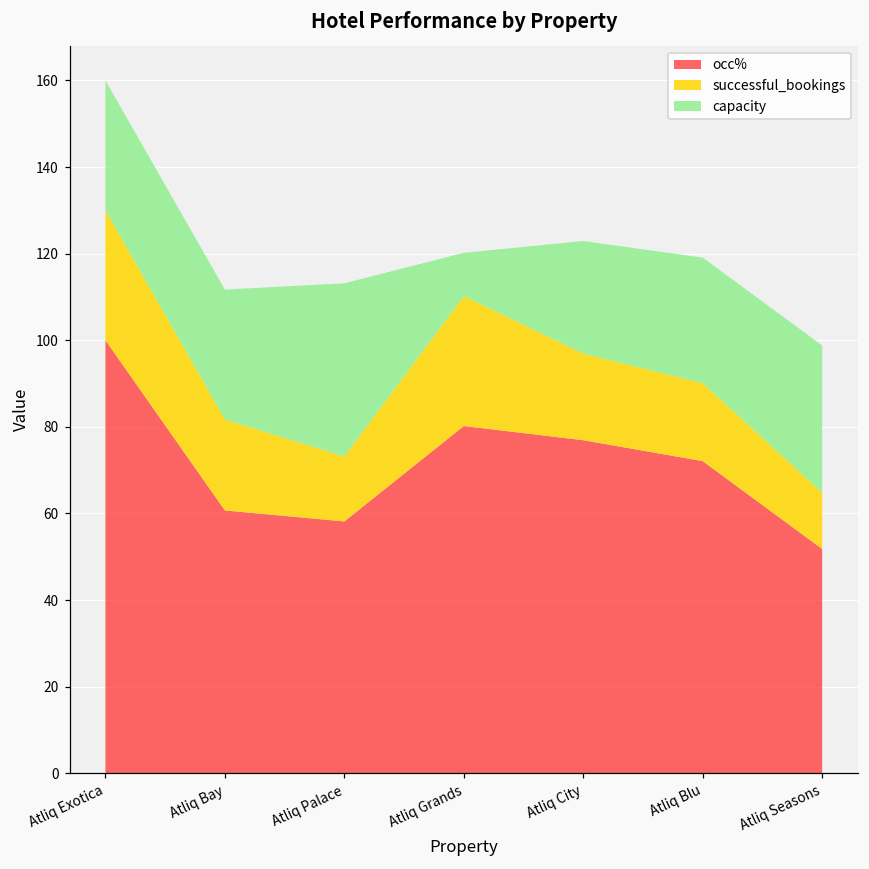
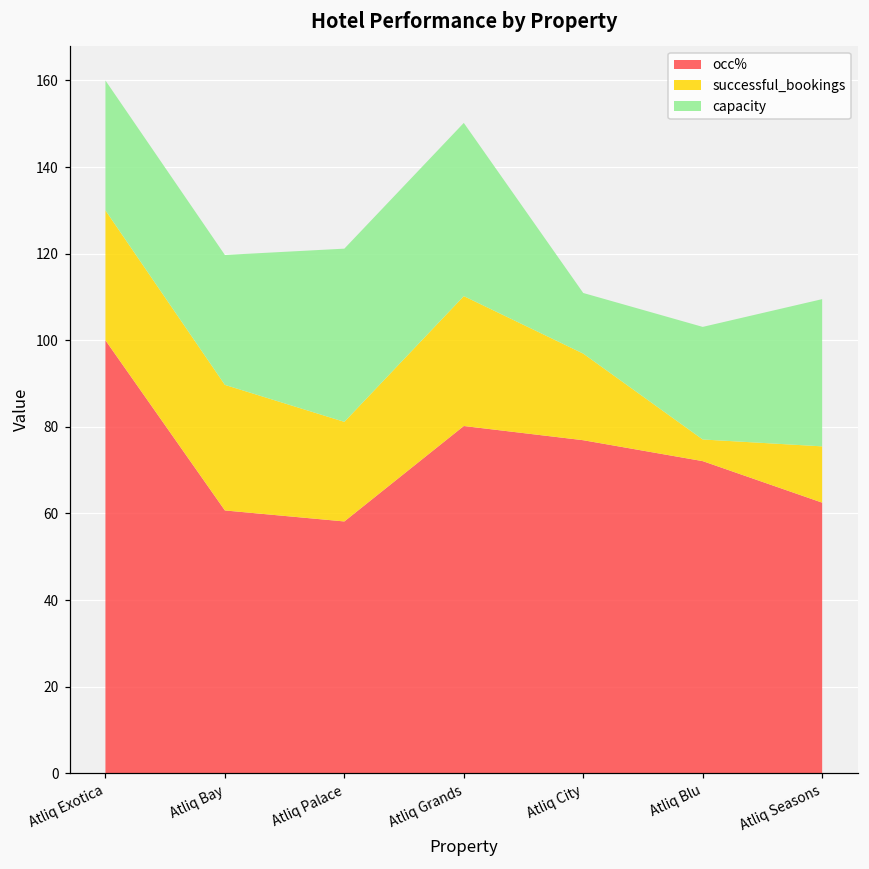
  {
    "occ%": {
      "Atliq Exotica": 100,
      "Atliq Bay": 61,
      "Atliq Palace": 58,
      "Atliq Grands": 80,
      "Atliq City": 77,
      "Atliq Blu": 72,
-     "Atliq Seasons": 52
+     "Atliq Seasons": 63
    },
    "successful_bookings": {
      "Atliq Exotica": 30,
-     "Atliq Bay": 21,
-     "Atliq Palace": 15,
+     "Atliq Bay": 29,
+     "Atliq Palace": 23,
      "Atliq Grands": 30,
      "Atliq City": 20,
-     "Atliq Blu": 18,
+     "Atliq Blu": 5,
      "Atliq Seasons": 13
    },
    "capacity": {
      "Atliq Exotica": 30,
      "Atliq Bay": 30,
      "Atliq Palace": 40,
-     "Atliq Grands": 10,
-     "Atliq City": 26,
-     "Atliq Blu": 29,
+     "Atliq Grands": 40,
+     "Atliq City": 14,
+     "Atliq Blu": 26,
      "Atliq Seasons": 34
    }
  }
